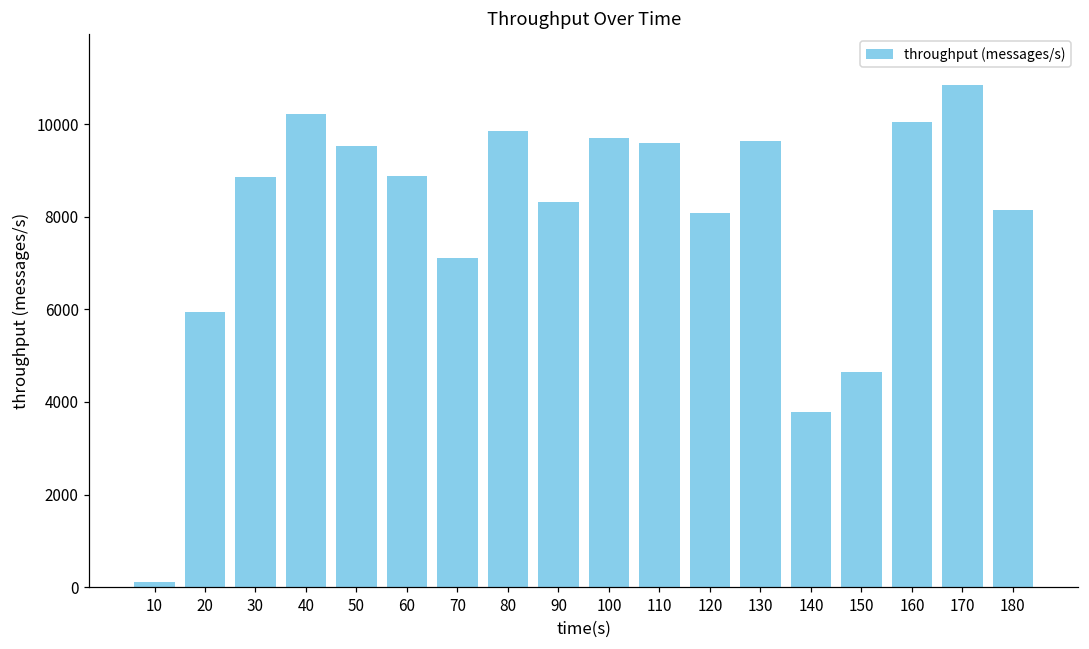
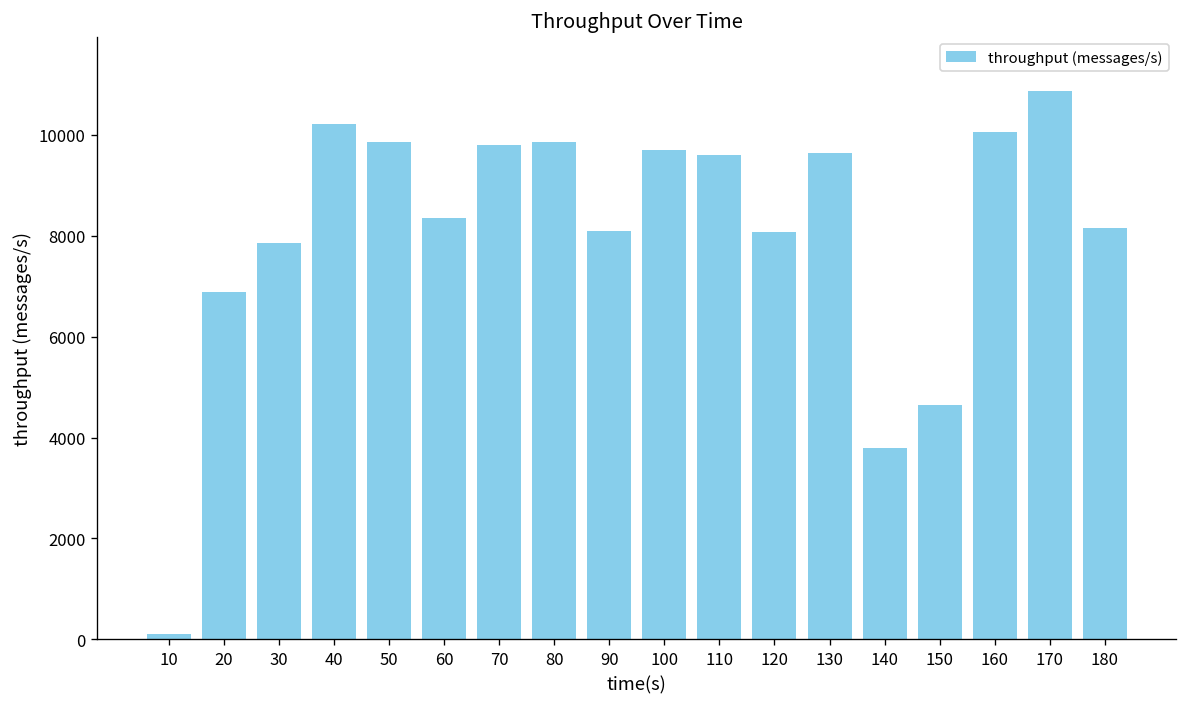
  {
    "10": 100,
-   "20": 5900,
-   "30": 8900,
+   "20": 6900,
+   "30": 7800,
    "40": 10200,
-   "50": 9500,
-   "60": 8900,
-   "70": 7100,
+   "50": 9900,
+   "60": 8300,
+   "70": 9800,
    "80": 9900,
-   "90": 8300,
+   "90": 8100,
    "100": 9700,
    "110": 9600,
    "120": 8100,
    "130": 9600,
    "140": 3800,
    "150": 4600,
    "160": 10100,
    "170": 10900,
    "180": 8100
  }
